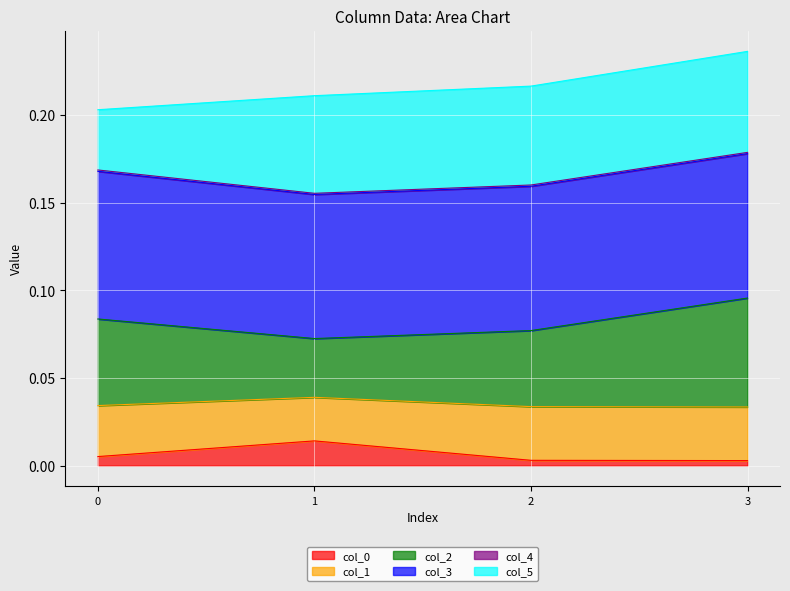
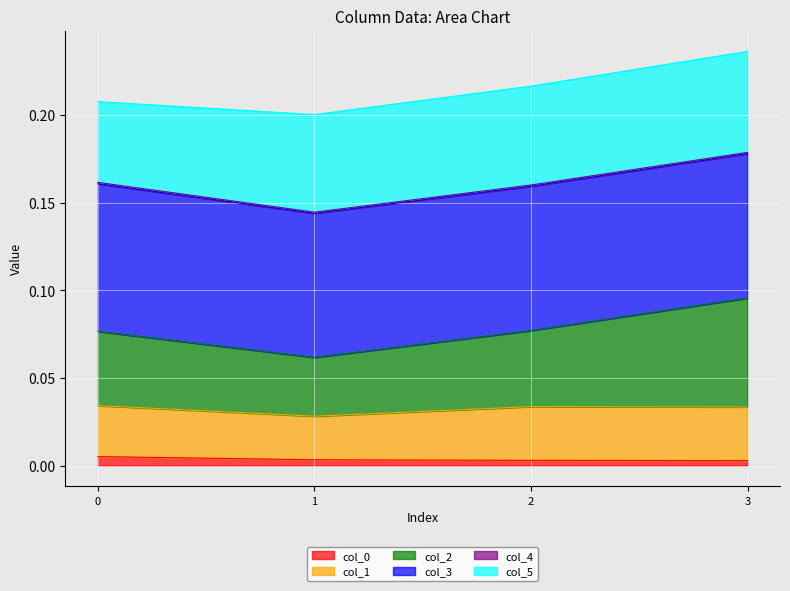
  {
    "col_0": {
      "0": 0.005,
-     "1": 0.014,
+     "1": 0.003,
      "2": 0.003,
      "3": 0.003
    },
    "col_1": {
      "0": 0.029,
      "1": 0.025,
      "2": 0.031,
      "3": 0.031
    },
    "col_2": {
-     "0": 0.049,
+     "0": 0.042,
      "1": 0.034,
      "2": 0.043,
      "3": 0.062
    },
    "col_5": {
-     "0": 0.034,
+     "0": 0.046,
      "1": 0.056,
      "2": 0.056,
      "3": 0.058
    }
  }
